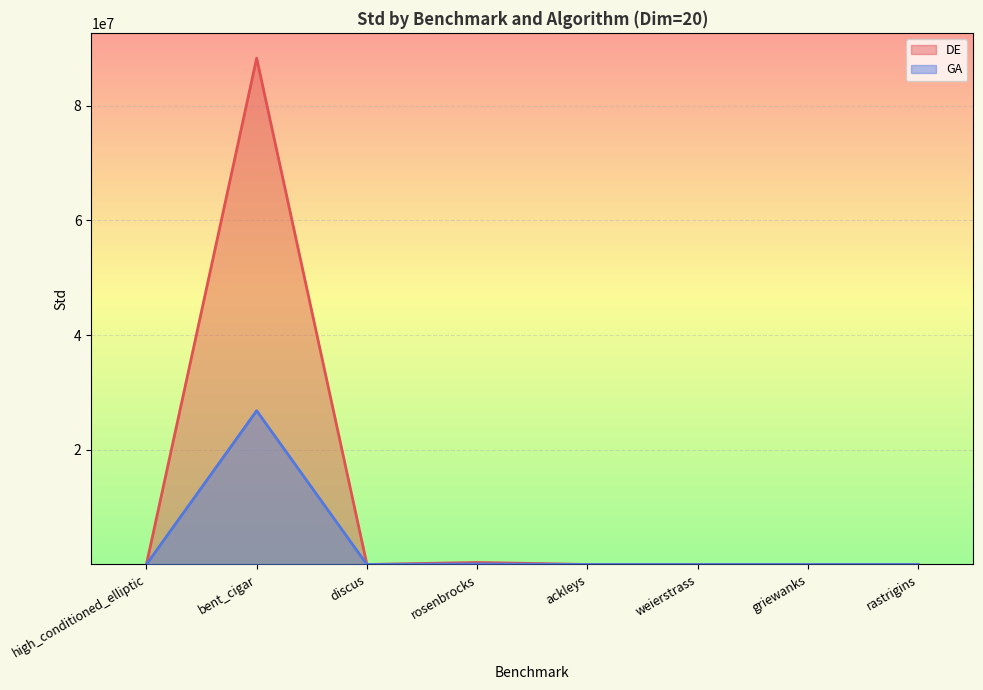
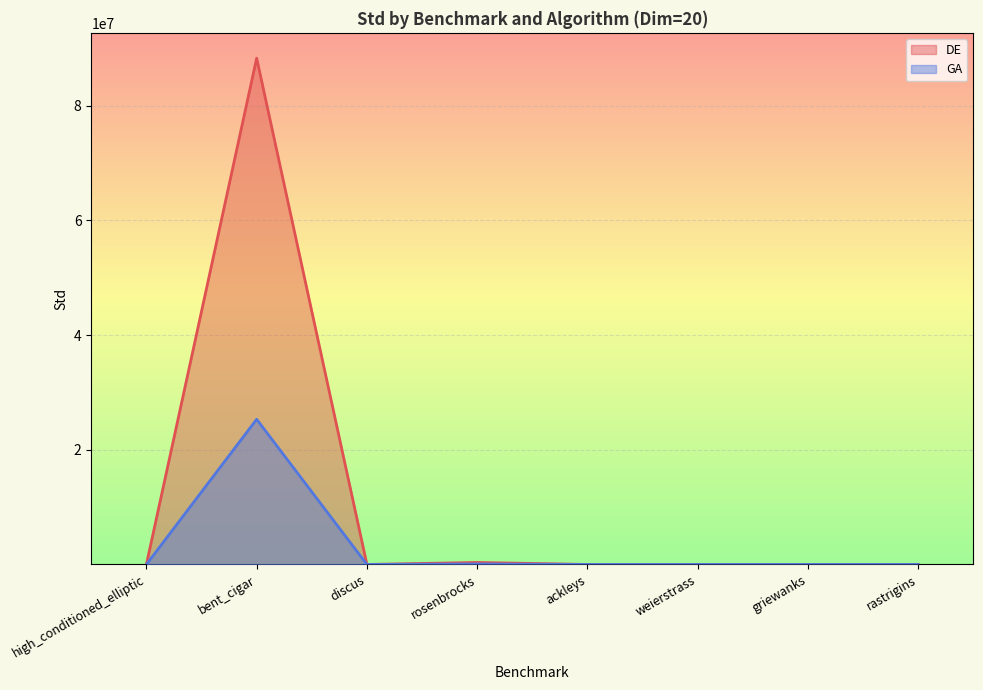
  {
    "DE": {
      "bent_cigar": 88000000
    },
    "GA": {
-     "bent_cigar": 27000000
+     "bent_cigar": 25000000
    }
  }
